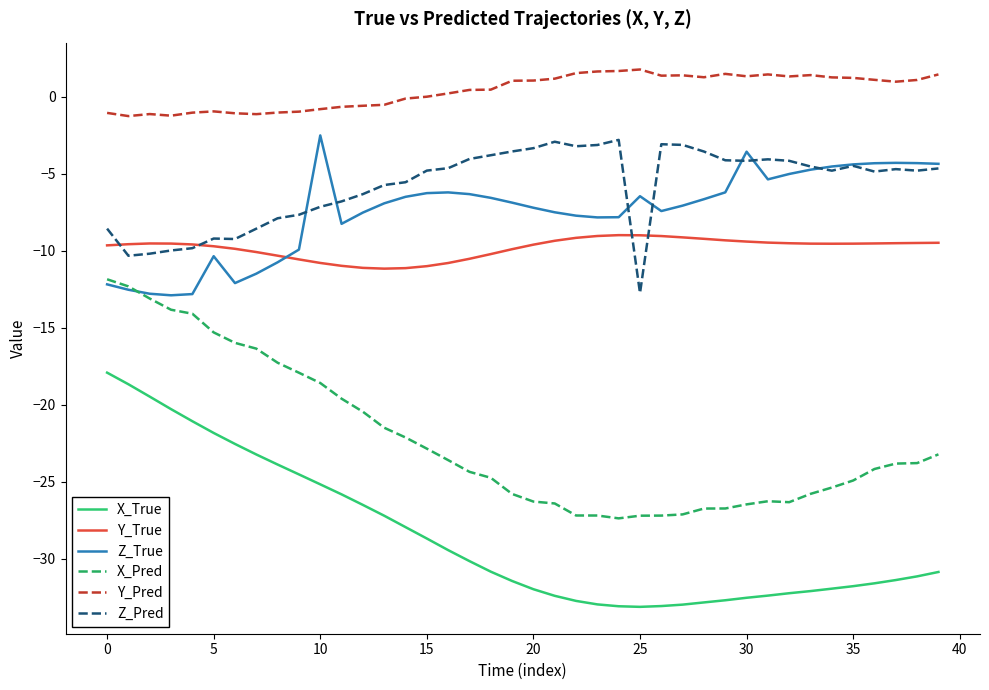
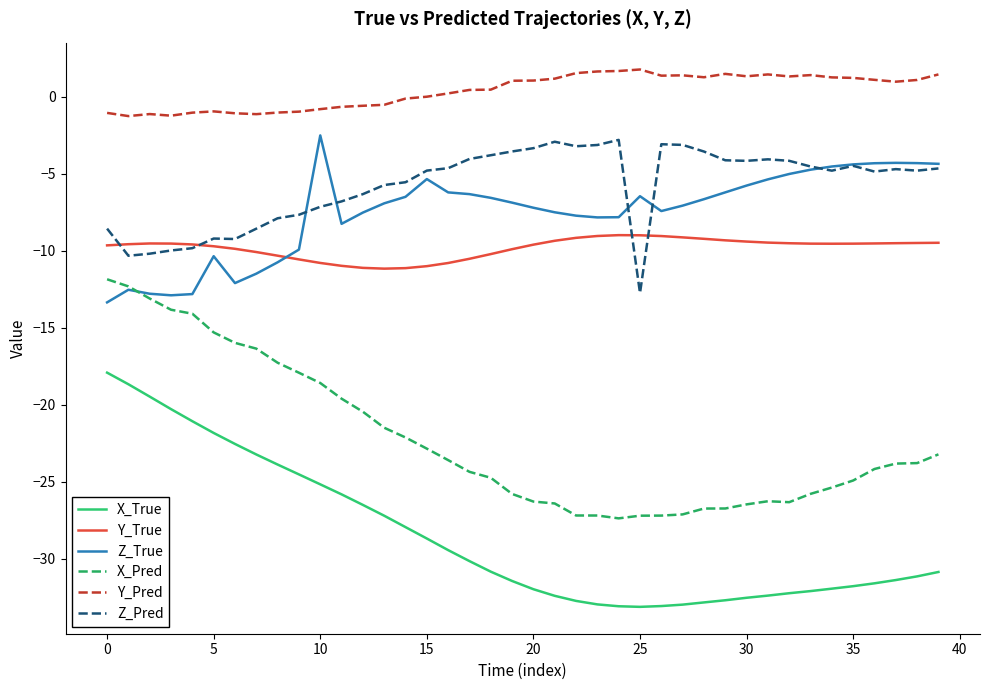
  {
    "Z_True": {
-     "0": -12.2,
+     "0": -13.4,
      "5": -10.4,
      "10": -2.5,
-     "15": -6.3,
+     "15": -5.3,
      "20": -7.2,
      "25": -6.5,
-     "30": -3.6
+     "30": -5.8
    },
    "Z_Pred": {
      "0": -8.6,
      "5": -9.2,
      "10": -7.1,
      "15": -4.8,
      "20": -3.3,
      "25": -12.8,
      "30": -4.2
    }
  }
